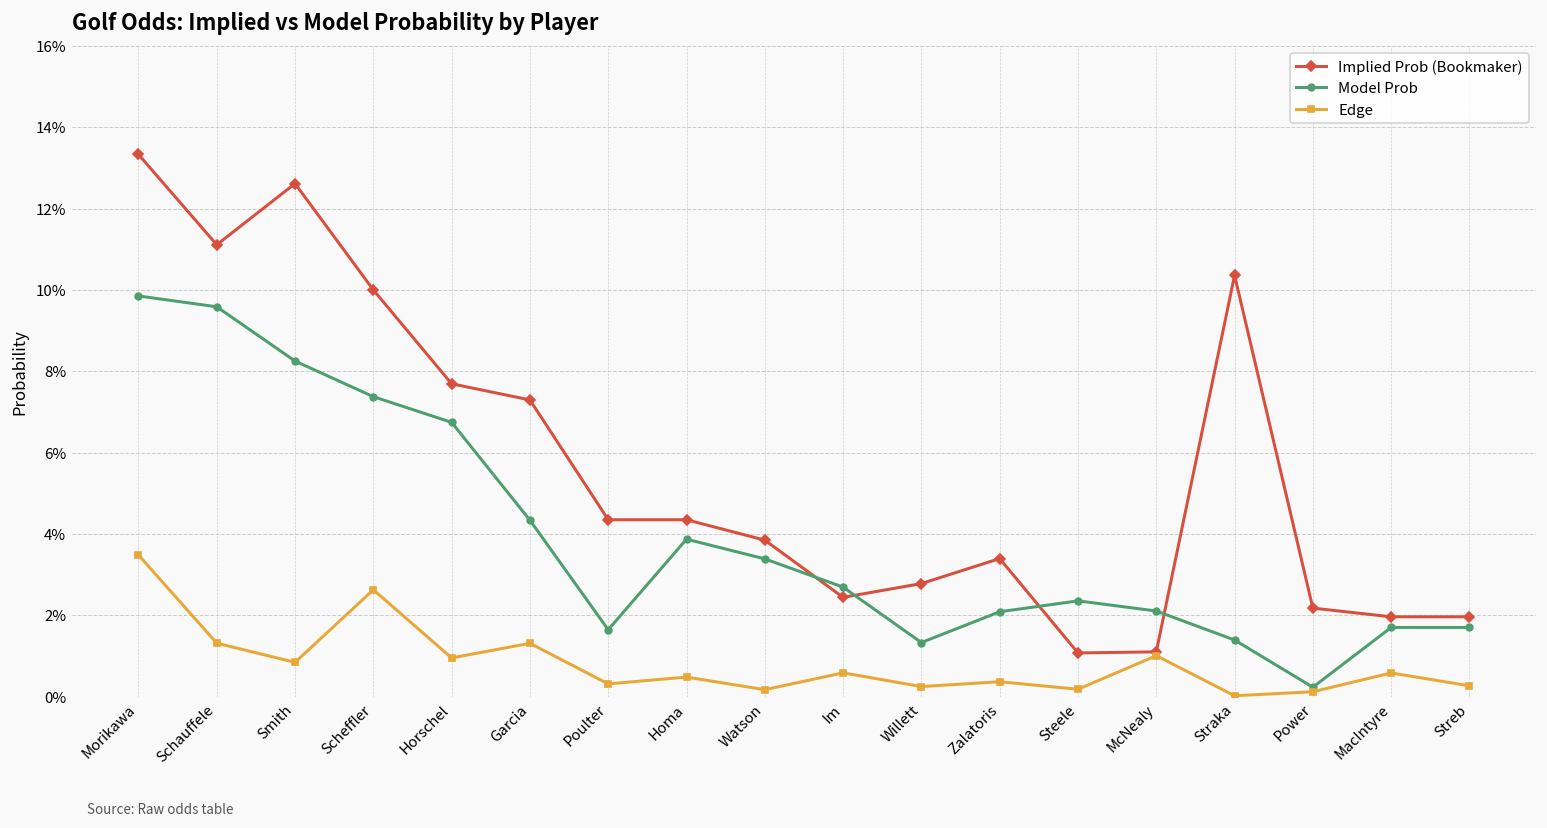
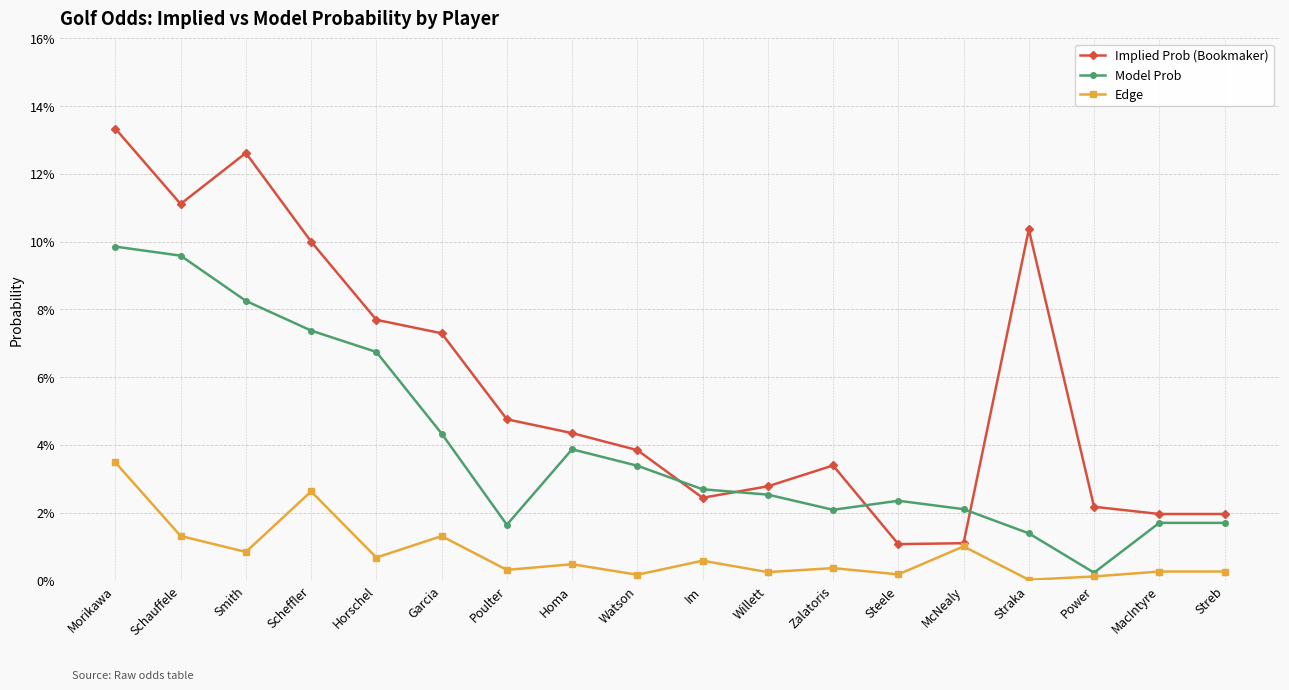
  {
    "Implied Prob (Bookmaker)": {
      "Morikawa": "13.3%",
      "Schauffele": "11.1%",
      "Smith": "12.6%",
      "Scheffler": "10.0%",
      "Horschel": "7.7%",
      "Garcia": "7.3%",
-     "Poulter": "4.3%",
+     "Poulter": "4.8%",
      "Homa": "4.3%",
      "Watson": "3.8%",
      "Im": "2.4%",
      "Willett": "2.8%",
      "Zalatoris": "3.4%",
      "Steele": "1.1%",
      "McNealy": "1.1%",
      "Straka": "10.4%",
      "Power": "2.2%",
      "MacIntyre": "2.0%",
      "Streb": "2.0%"
    },
    "Model Prob": {
      "Morikawa": "9.9%",
      "Schauffele": "9.6%",
      "Smith": "8.3%",
      "Scheffler": "7.4%",
      "Horschel": "6.7%",
      "Garcia": "4.3%",
      "Poulter": "1.6%",
      "Homa": "3.9%",
      "Watson": "3.4%",
      "Im": "2.7%",
-     "Willett": "1.3%",
+     "Willett": "2.5%",
      "Zalatoris": "2.1%",
      "Steele": "2.4%",
      "McNealy": "2.1%",
      "Straka": "1.4%",
      "Power": "0.2%",
      "MacIntyre": "1.7%",
      "Streb": "1.7%"
    },
    "Edge": {
      "Morikawa": "3.5%",
      "Schauffele": "1.3%",
      "Smith": "0.8%",
      "Scheffler": "2.6%",
-     "Horschel": "0.9%",
+     "Horschel": "0.7%",
      "Garcia": "1.3%",
      "Poulter": "0.3%",
      "Homa": "0.5%",
      "Watson": "0.2%",
      "Im": "0.6%",
      "Willett": "0.2%",
      "Zalatoris": "0.4%",
      "Steele": "0.2%",
      "McNealy": "1.0%",
      "Straka": "0.0%",
      "Power": "0.1%",
-     "MacIntyre": "0.6%",
+     "MacIntyre": "0.3%",
      "Streb": "0.3%"
    }
  }
